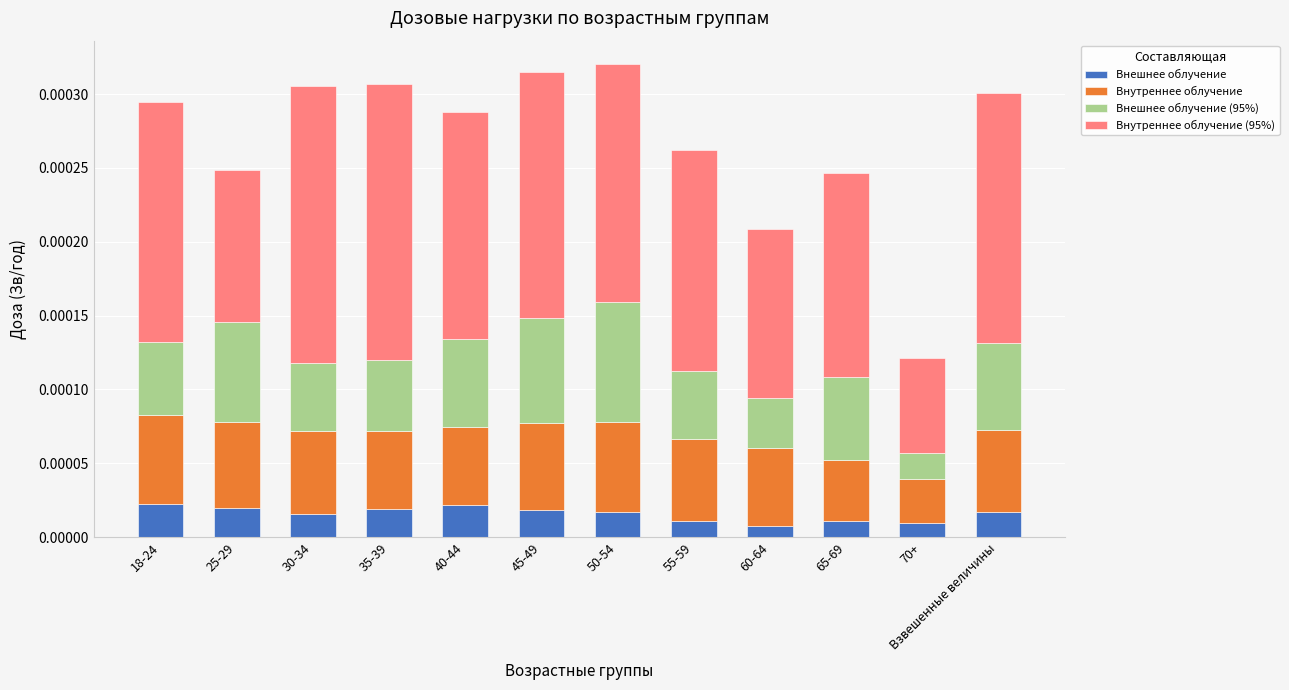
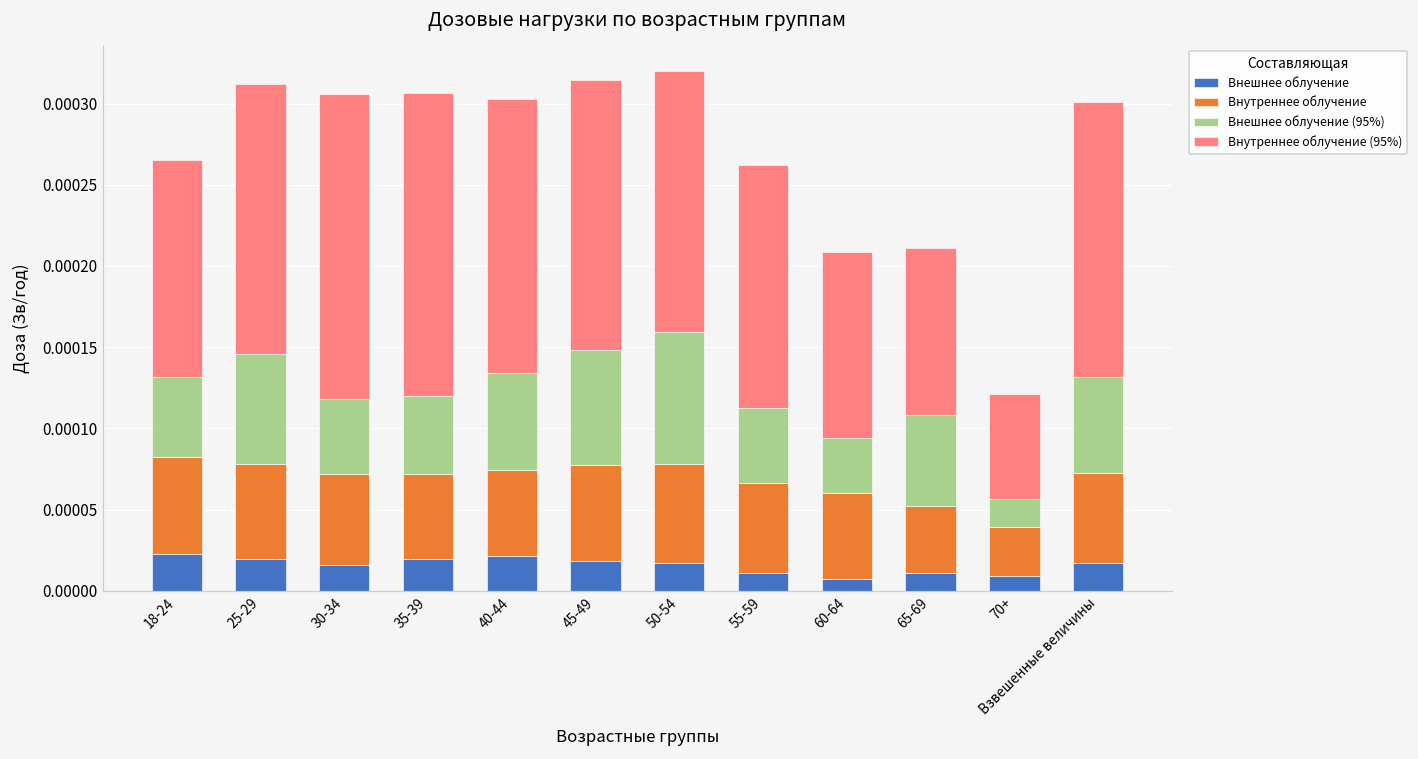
  {
    "Внешнее облучение": {
      "18-24": 0.000023,
      "25-29": 0.000019,
      "30-34": 0.000016,
      "35-39": 0.000019,
      "40-44": 0.000022,
      "45-49": 0.000019,
      "50-54": 0.000017,
      "55-59": 0.000011,
      "60-64": 0.000007,
      "65-69": 0.000011,
      "70+": 0.000009,
      "Взвешенные величины": 0.000017
    },
    "Внутреннее облучение": {
      "18-24": 0.000060,
      "25-29": 0.000059,
      "30-34": 0.000056,
      "35-39": 0.000053,
      "40-44": 0.000053,
      "45-49": 0.000059,
      "50-54": 0.000061,
      "55-59": 0.000055,
      "60-64": 0.000053,
      "65-69": 0.000042,
      "70+": 0.000030,
      "Взвешенные величины": 0.000056
    },
    "Внешнее облучение (95%)": {
      "18-24": 0.000049,
      "25-29": 0.000068,
      "30-34": 0.000046,
      "35-39": 0.000048,
      "40-44": 0.000060,
      "45-49": 0.000071,
      "50-54": 0.000082,
      "55-59": 0.000046,
      "60-64": 0.000034,
      "65-69": 0.000056,
      "70+": 0.000017,
      "Взвешенные величины": 0.000059
    },
    "Внутреннее облучение (95%)": {
-     "18-24": 0.000163,
-     "25-29": 0.000103,
+     "18-24": 0.000134,
+     "25-29": 0.000166,
      "30-34": 0.000188,
      "35-39": 0.000187,
-     "40-44": 0.000154,
+     "40-44": 0.000169,
      "45-49": 0.000166,
      "50-54": 0.000161,
      "55-59": 0.000150,
      "60-64": 0.000114,
-     "65-69": 0.000139,
+     "65-69": 0.000103,
      "70+": 0.000064,
      "Взвешенные величины": 0.000170
    }
  }
